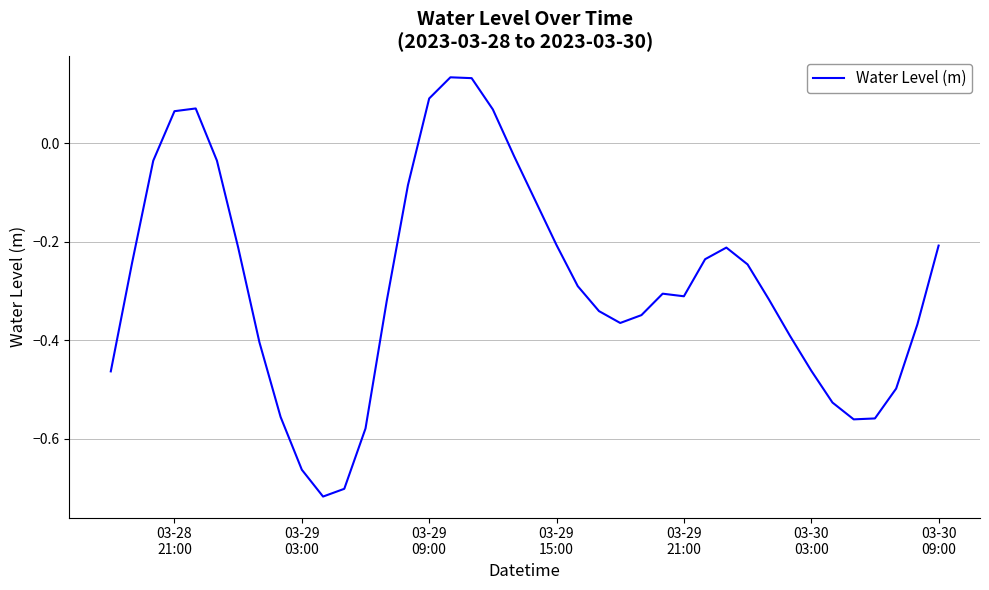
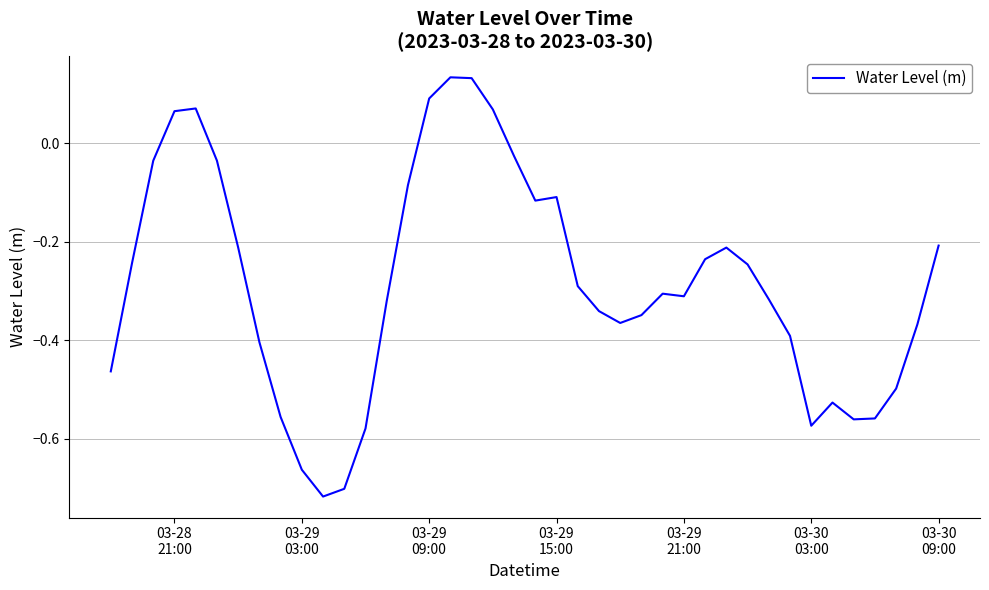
  {
    "03-28 21:00": 0.07,
    "03-29 03:00": -0.66,
    "03-29 09:00": 0.09,
-   "03-29 15:00": -0.21,
+   "03-29 15:00": -0.11,
    "03-29 21:00": -0.31,
-   "03-30 03:00": -0.46,
+   "03-30 03:00": -0.57,
    "03-30 09:00": -0.21
  }
